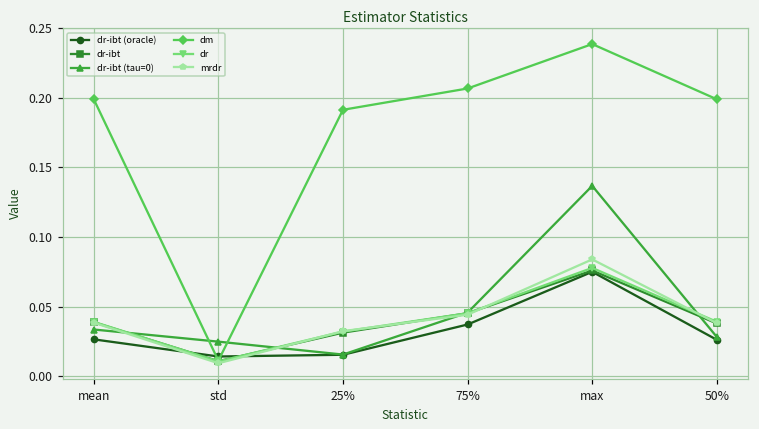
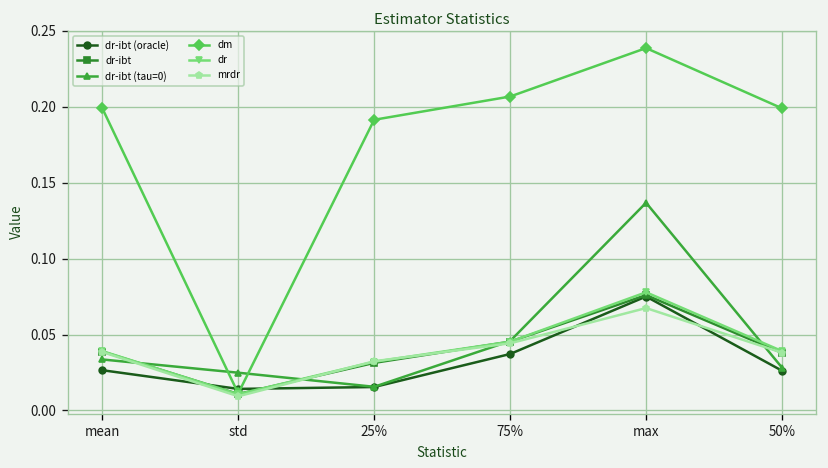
  {
    "mrdr": {
-     "max": 0.084
+     "max": 0.067
    }
  }
